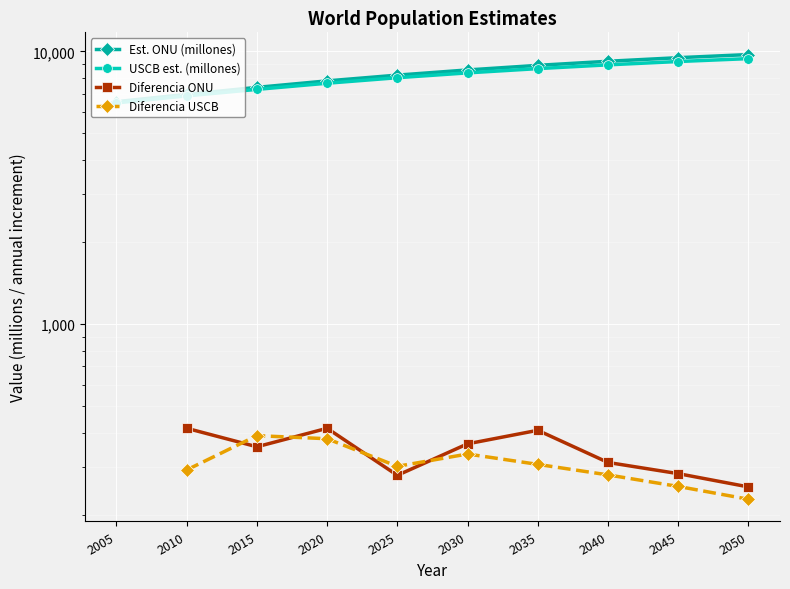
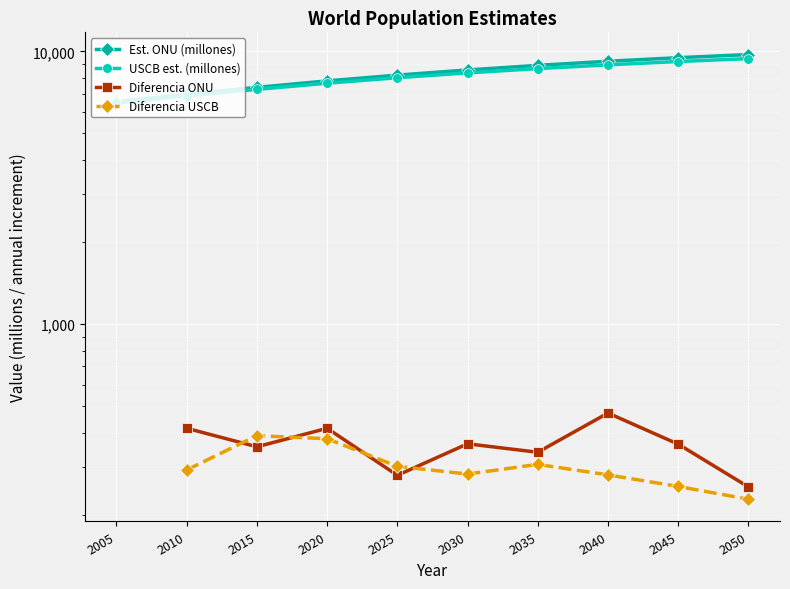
  {
    "Diferencia ONU": {
      "2010": 420,
      "2015": 360,
      "2020": 420,
      "2025": 280,
      "2030": 360,
-     "2035": 410,
-     "2040": 310,
-     "2045": 280,
+     "2035": 340,
+     "2040": 470,
+     "2045": 360,
      "2050": 250
    },
    "Diferencia USCB": {
      "2010": 290,
      "2015": 390,
      "2020": 380,
      "2025": 300,
-     "2030": 330,
+     "2030": 280,
      "2035": 310,
      "2040": 280,
      "2045": 250,
      "2050": 230
    }
  }
